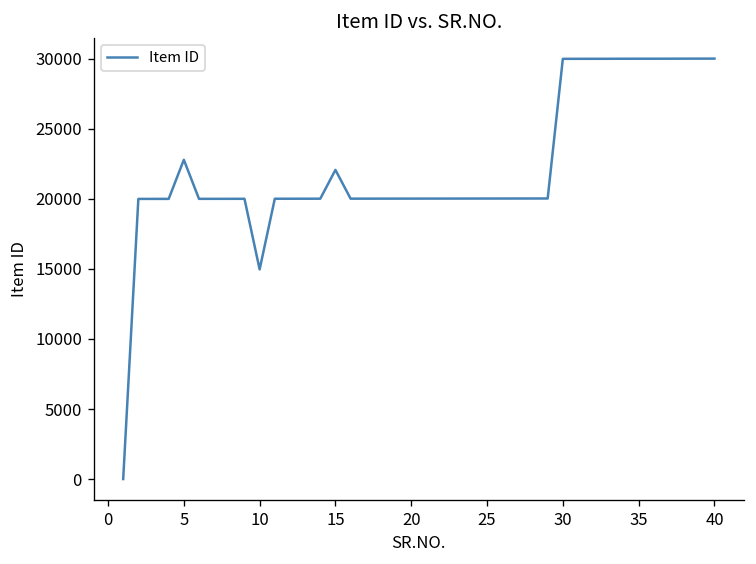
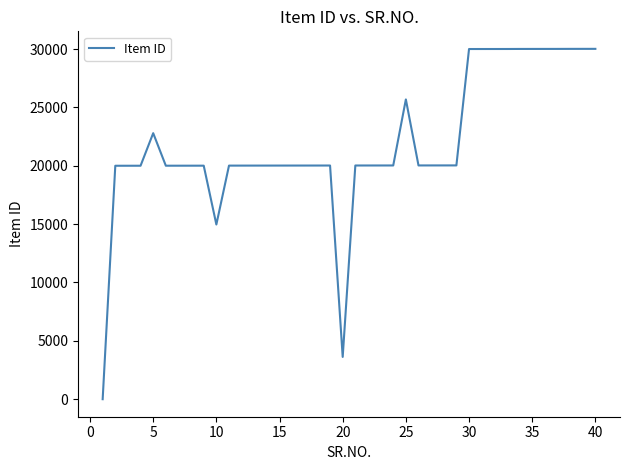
  {
    "5": 22800,
    "10": 15000,
-   "15": 22100,
-   "20": 20000,
-   "25": 20000,
+   "15": 20000,
+   "20": 3600,
+   "25": 25700,
    "30": 30000,
    "35": 30000,
    "40": 30000
  }
